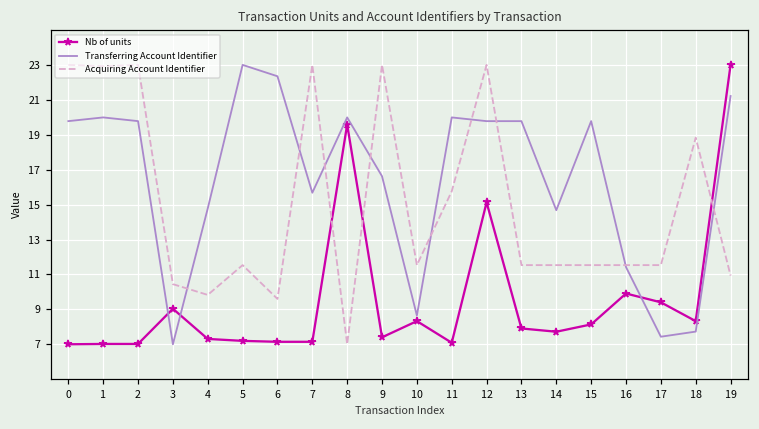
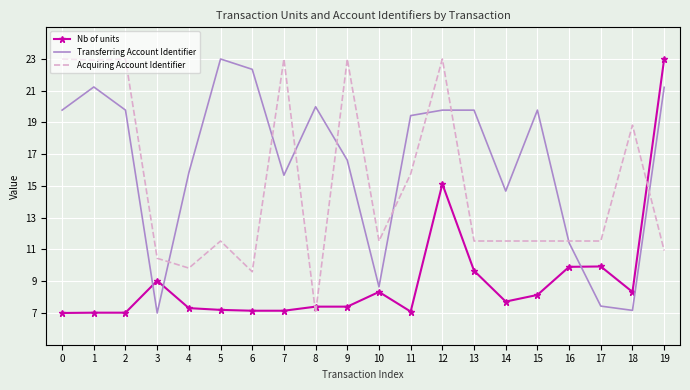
  {
    "Nb of units": {
      "0": 7.0,
      "1": 7.0,
      "2": 7.0,
      "3": 9.0,
      "4": 7.3,
      "5": 7.2,
      "6": 7.1,
      "7": 7.1,
-     "8": 19.6,
+     "8": 7.4,
      "9": 7.4,
      "10": 8.3,
      "11": 7.1,
      "12": 15.1,
-     "13": 7.9,
+     "13": 9.7,
      "14": 7.7,
      "15": 8.1,
      "16": 9.9,
-     "17": 9.4,
+     "17": 9.9,
      "18": 8.3,
      "19": 23.0
    },
    "Transferring Account Identifier": {
      "0": 19.8,
-     "1": 20.0,
+     "1": 21.2,
      "2": 19.8,
      "3": 7.0,
-     "4": 14.8,
+     "4": 15.8,
      "5": 23.0,
      "6": 22.3,
      "7": 15.7,
      "8": 20.0,
      "9": 16.6,
      "10": 8.6,
-     "11": 20.0,
+     "11": 19.4,
      "12": 19.8,
      "13": 19.8,
      "14": 14.7,
      "15": 19.8,
      "17": 7.4,
-     "18": 7.7,
+     "18": 7.2,
      "19": 21.2
    },
    "Acquiring Account Identifier": {
      "3": 10.4,
      "4": 9.8,
      "5": 11.5,
      "6": 9.6,
      "7": 23.0,
      "8": 7.0,
      "9": 23.0,
      "10": 11.5,
      "11": 15.8,
      "12": 23.0,
      "13": 11.5,
      "14": 11.5,
      "15": 11.5,
      "17": 11.5,
      "18": 18.8,
      "19": 10.9
    }
  }
